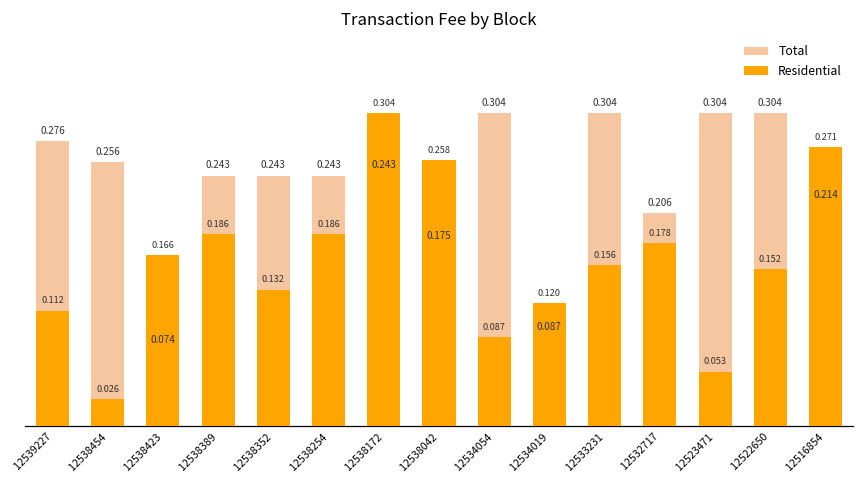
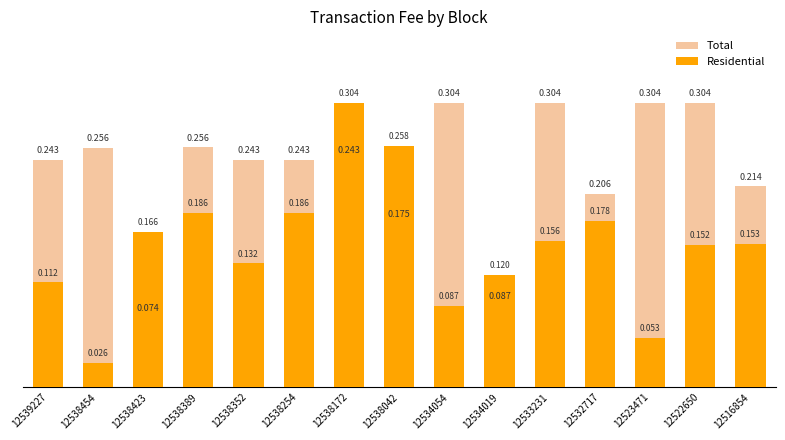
  {
    "Total": {
-     "12539227": 0.276,
+     "12539227": 0.243,
      "12538454": 0.256,
-     "12538389": 0.243,
+     "12538389": 0.256,
      "12538352": 0.243,
      "12538254": 0.243,
      "12534054": 0.304,
      "12533231": 0.304,
      "12532717": 0.206,
      "12523471": 0.304,
      "12522650": 0.304
    },
    "Residential": {
      "12538423": 0.166,
      "12538172": 0.304,
      "12538042": 0.258,
      "12534019": 0.120,
-     "12516854": 0.271
+     "12516854": 0.153
    }
  }
